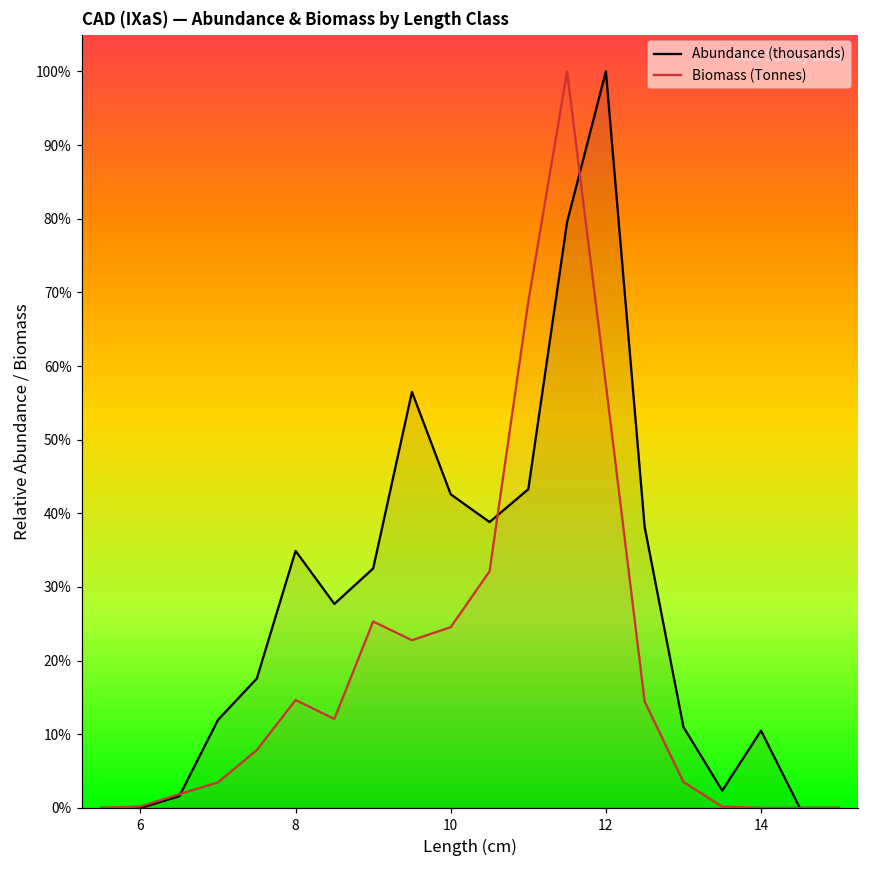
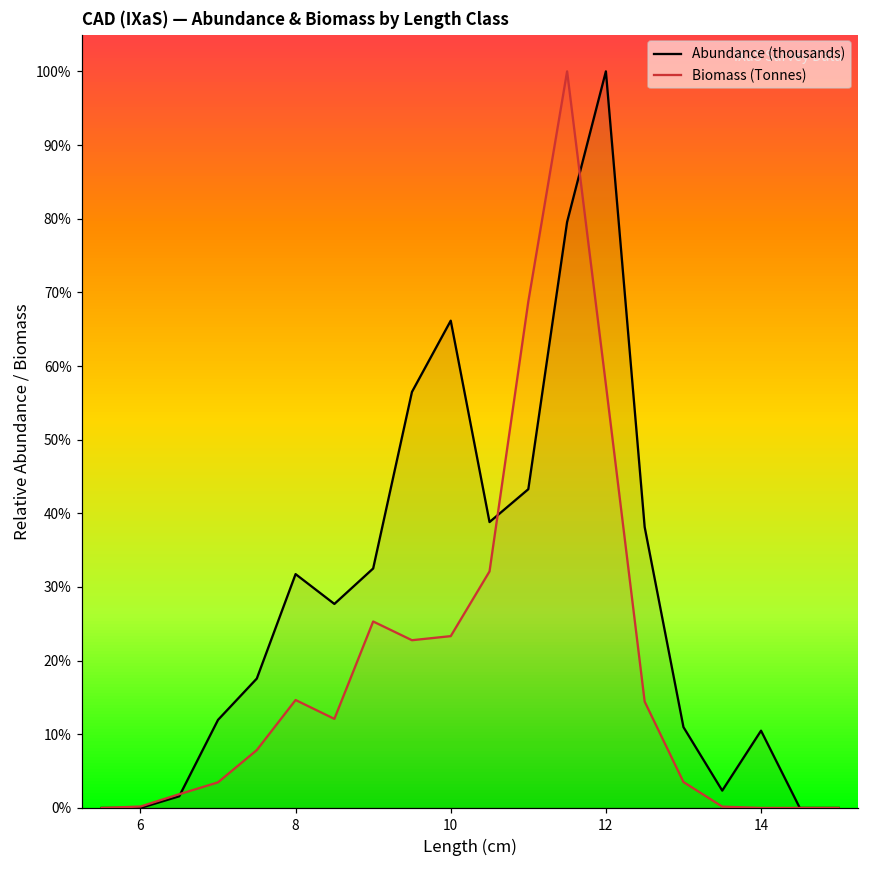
  {
    "Abundance (thousands)": {
-     "8": "35%",
-     "10": "43%",
+     "8": "32%",
+     "10": "66%",
      "12": "100%",
      "14": "10%"
    },
    "Biomass (Tonnes)": {
      "8": "15%",
-     "10": "25%",
+     "10": "23%",
      "12": "57%",
      "14": "0%"
    }
  }
